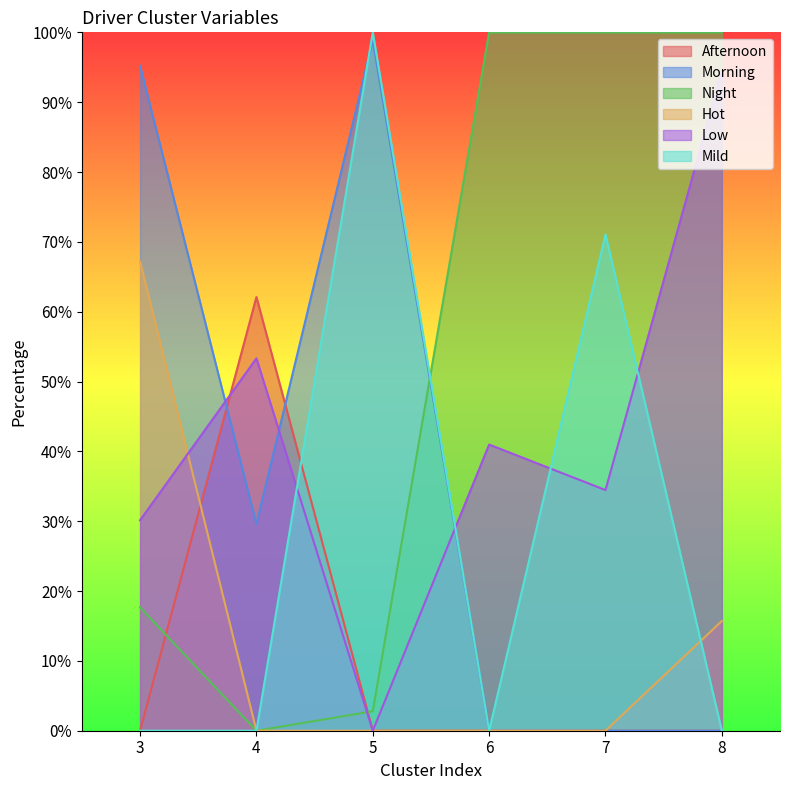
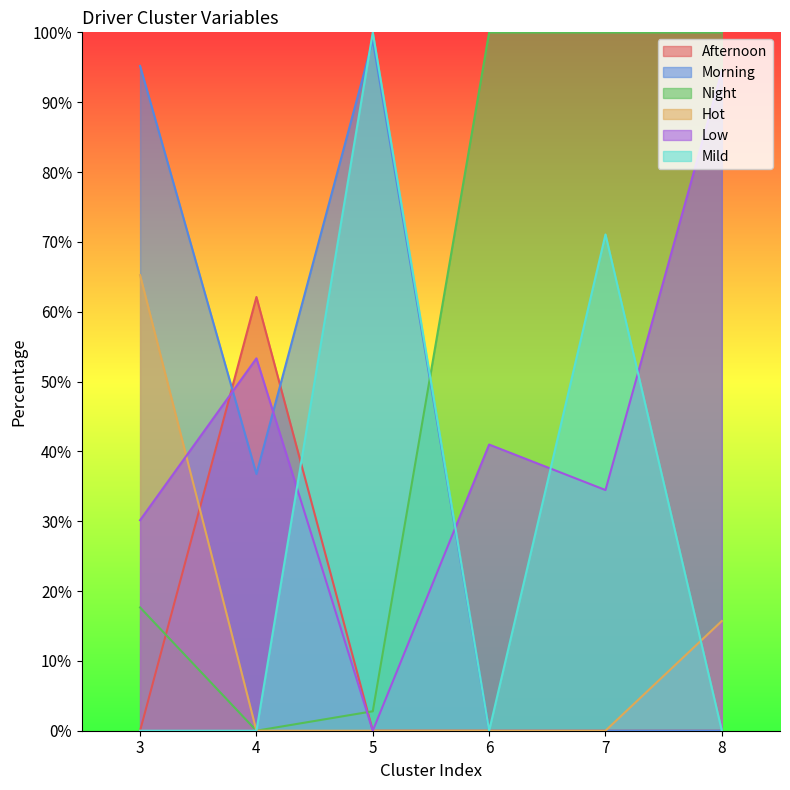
  {
    "Afternoon": {
      "4": "62%"
    },
    "Morning": {
      "3": "95%",
-     "4": "30%",
+     "4": "37%",
      "5": "99%"
    },
    "Night": {
      "3": "18%",
      "5": "3%",
      "6": "100%",
      "7": "100%",
      "8": "100%"
    },
    "Hot": {
-     "3": "67%",
+     "3": "65%",
      "8": "16%"
    },
    "Low": {
      "3": "30%",
      "4": "53%",
      "6": "41%",
      "7": "34%"
    },
    "Mild": {
      "5": "100%",
      "7": "71%"
    }
  }
